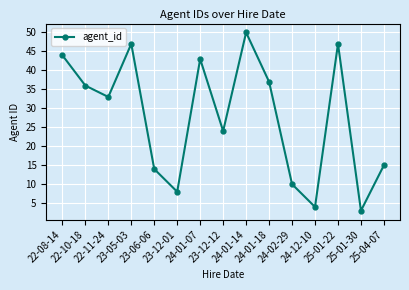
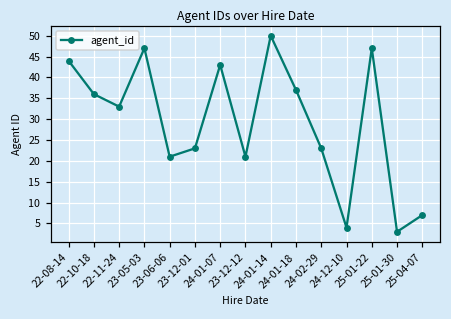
  {
    "22-08-14": 44,
    "22-10-18": 36,
    "22-11-24": 33,
    "23-05-03": 47,
-   "23-06-06": 14,
-   "23-12-01": 8,
+   "23-06-06": 21,
+   "23-12-01": 23,
    "24-01-07": 43,
-   "23-12-12": 24,
+   "23-12-12": 21,
    "24-01-14": 50,
    "24-01-18": 37,
-   "24-02-29": 10,
+   "24-02-29": 23,
    "24-12-10": 4,
    "25-01-22": 47,
    "25-01-30": 3,
-   "25-04-07": 15
+   "25-04-07": 7
  }
